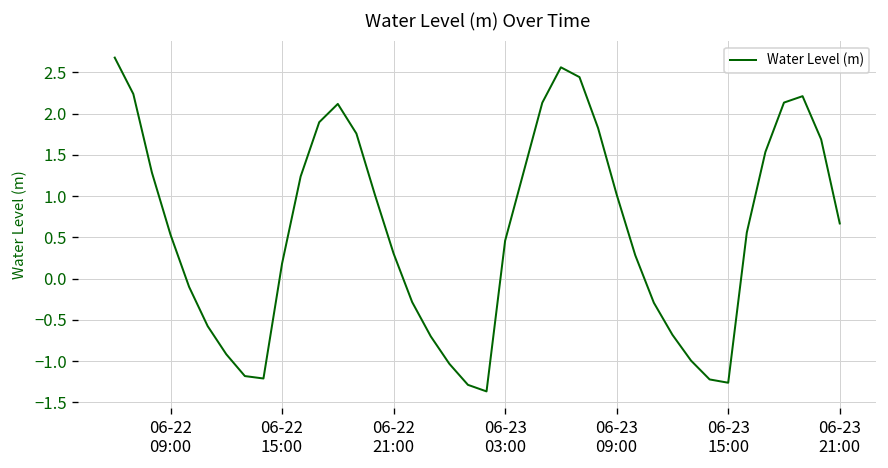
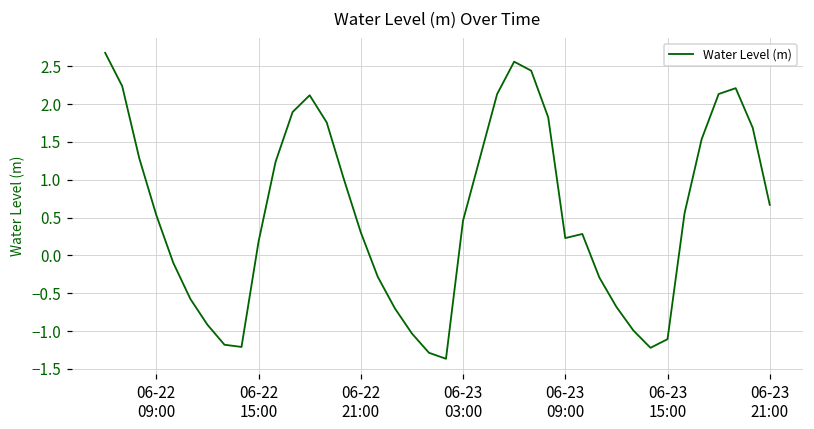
  {
    "06-22 09:00": 0.5,
    "06-22 15:00": 0.2,
    "06-22 21:00": 0.3,
    "06-23 03:00": 0.5,
-   "06-23 09:00": 1.0,
-   "06-23 15:00": -1.3,
+   "06-23 09:00": 0.2,
+   "06-23 15:00": -1.1,
    "06-23 21:00": 0.7
  }
